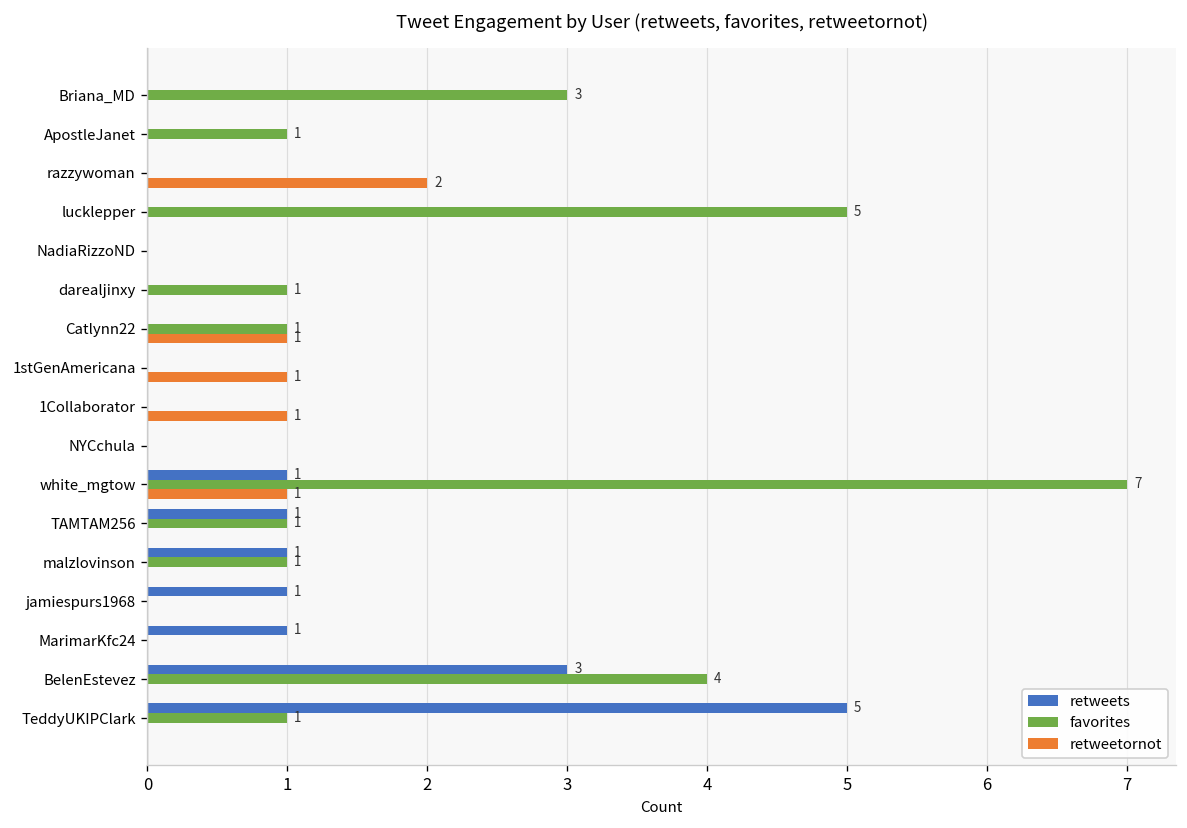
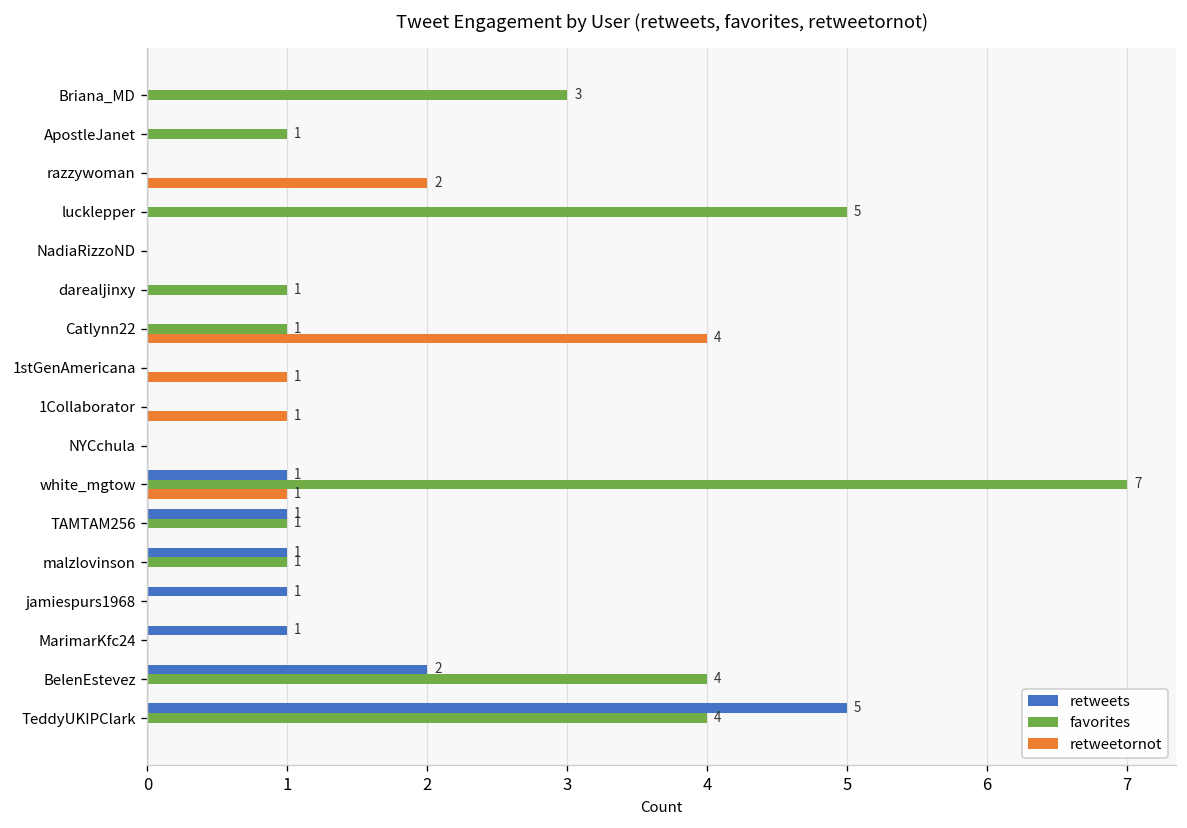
  {
    "retweets": {
      "white_mgtow": 1,
      "jamiespurs1968": 1,
      "MarimarKfc24": 1,
-     "BelenEstevez": 3,
+     "BelenEstevez": 2,
      "TeddyUKIPClark": 5
    },
    "favorites": {
      "Briana_MD": 3,
      "ApostleJanet": 1,
      "lucklepper": 5,
      "darealjinxy": 1,
      "Catlynn22": 1,
      "white_mgtow": 7,
      "BelenEstevez": 4,
-     "TeddyUKIPClark": 1
+     "TeddyUKIPClark": 4
    },
    "retweetornot": {
      "razzywoman": 2,
-     "Catlynn22": 1,
+     "Catlynn22": 4,
      "1stGenAmericana": 1,
      "1Collaborator": 1,
      "white_mgtow": 1
    }
  }
